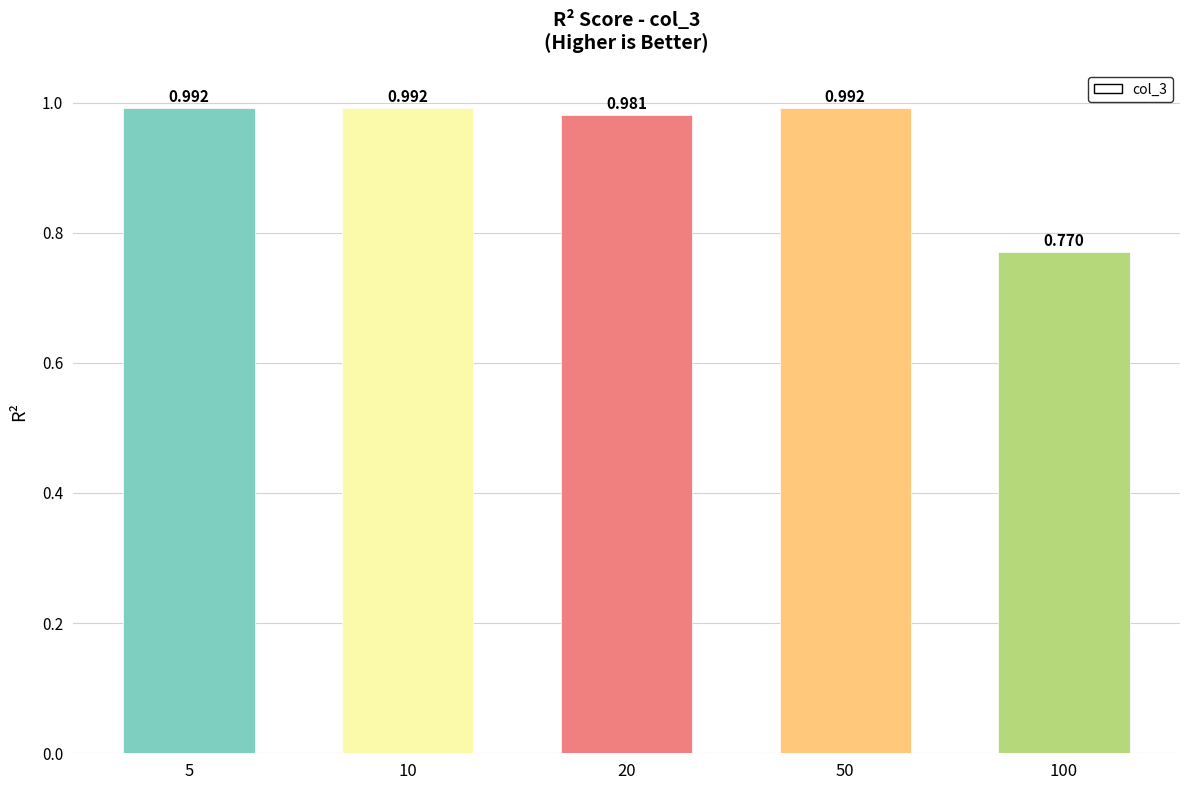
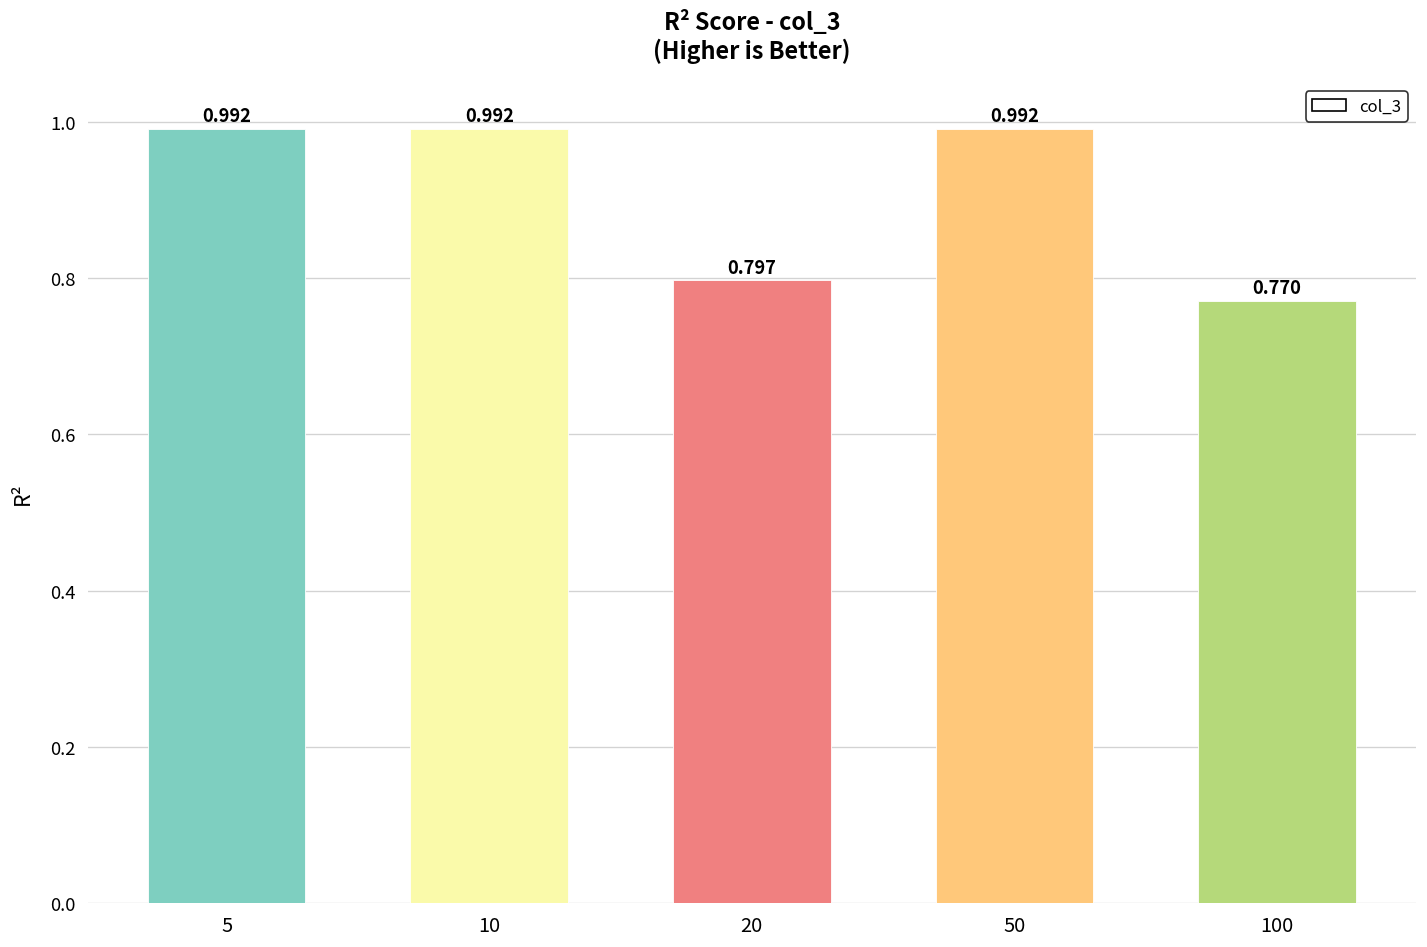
  {
    "5": 0.992,
    "10": 0.992,
-   "20": 0.981,
+   "20": 0.797,
    "50": 0.992,
    "100": 0.770
  }
